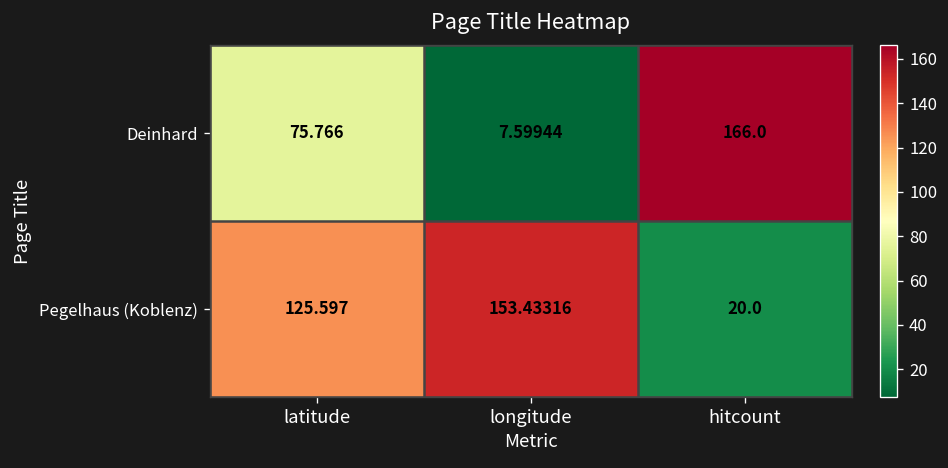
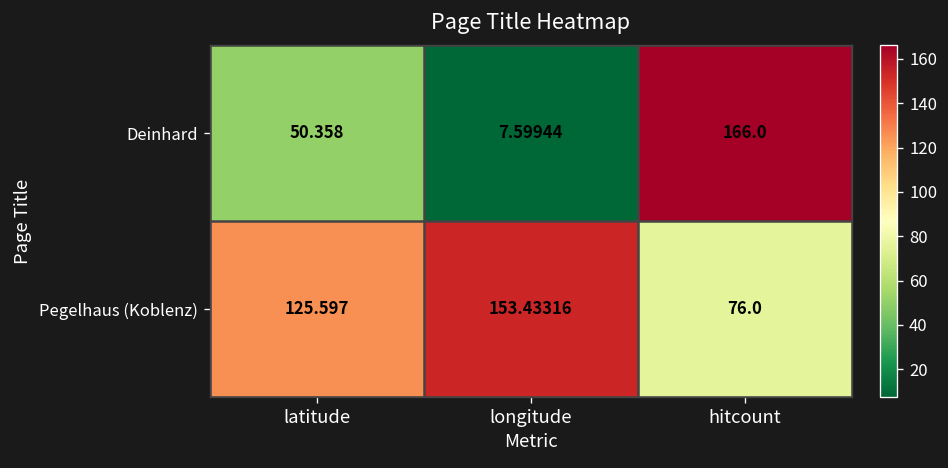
  {
    "Deinhard": {
-     "latitude": 75.766,
+     "latitude": 50.358,
      "longitude": 7.59944,
      "hitcount": 166.0
    },
    "Pegelhaus (Koblenz)": {
      "latitude": 125.597,
      "longitude": 153.43316,
-     "hitcount": 20.0
+     "hitcount": 76.0
    }
  }
